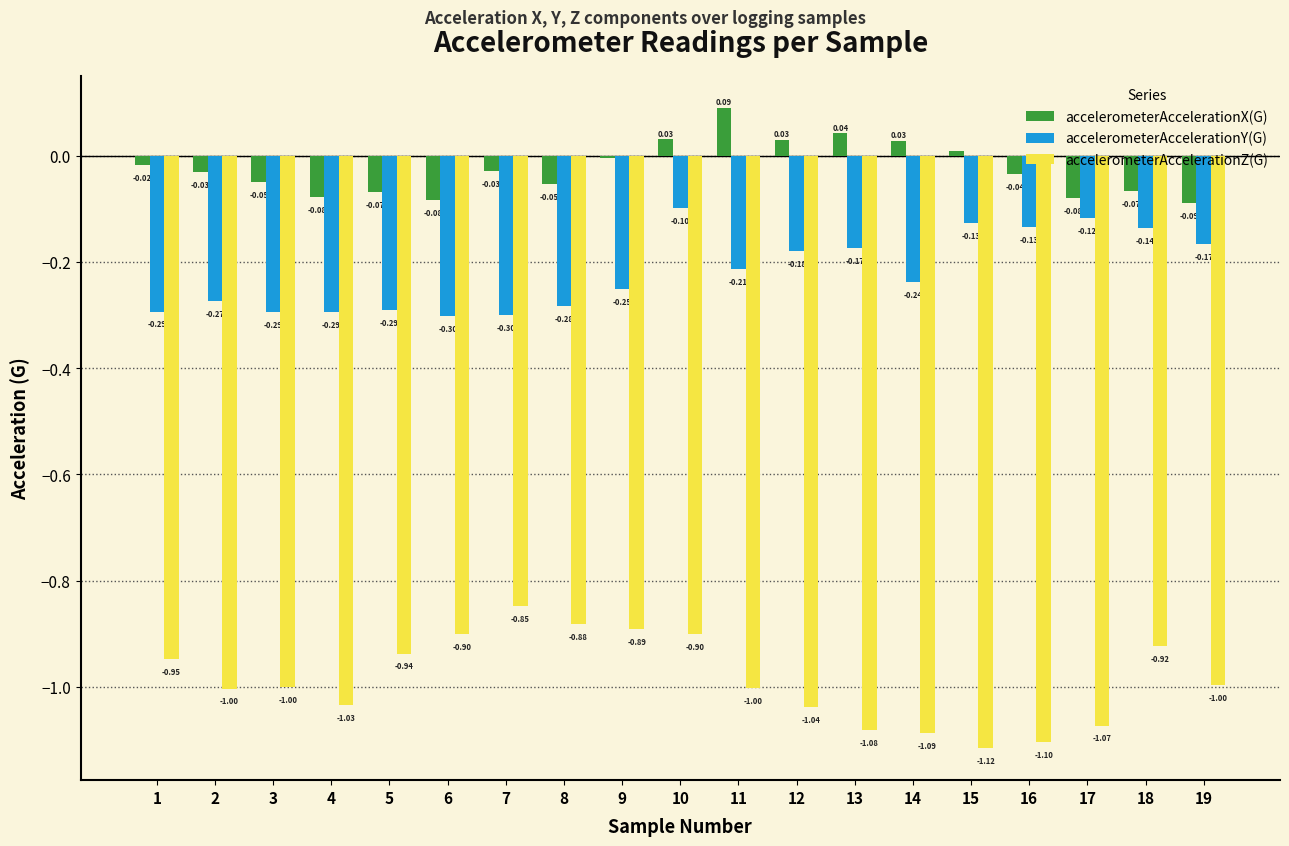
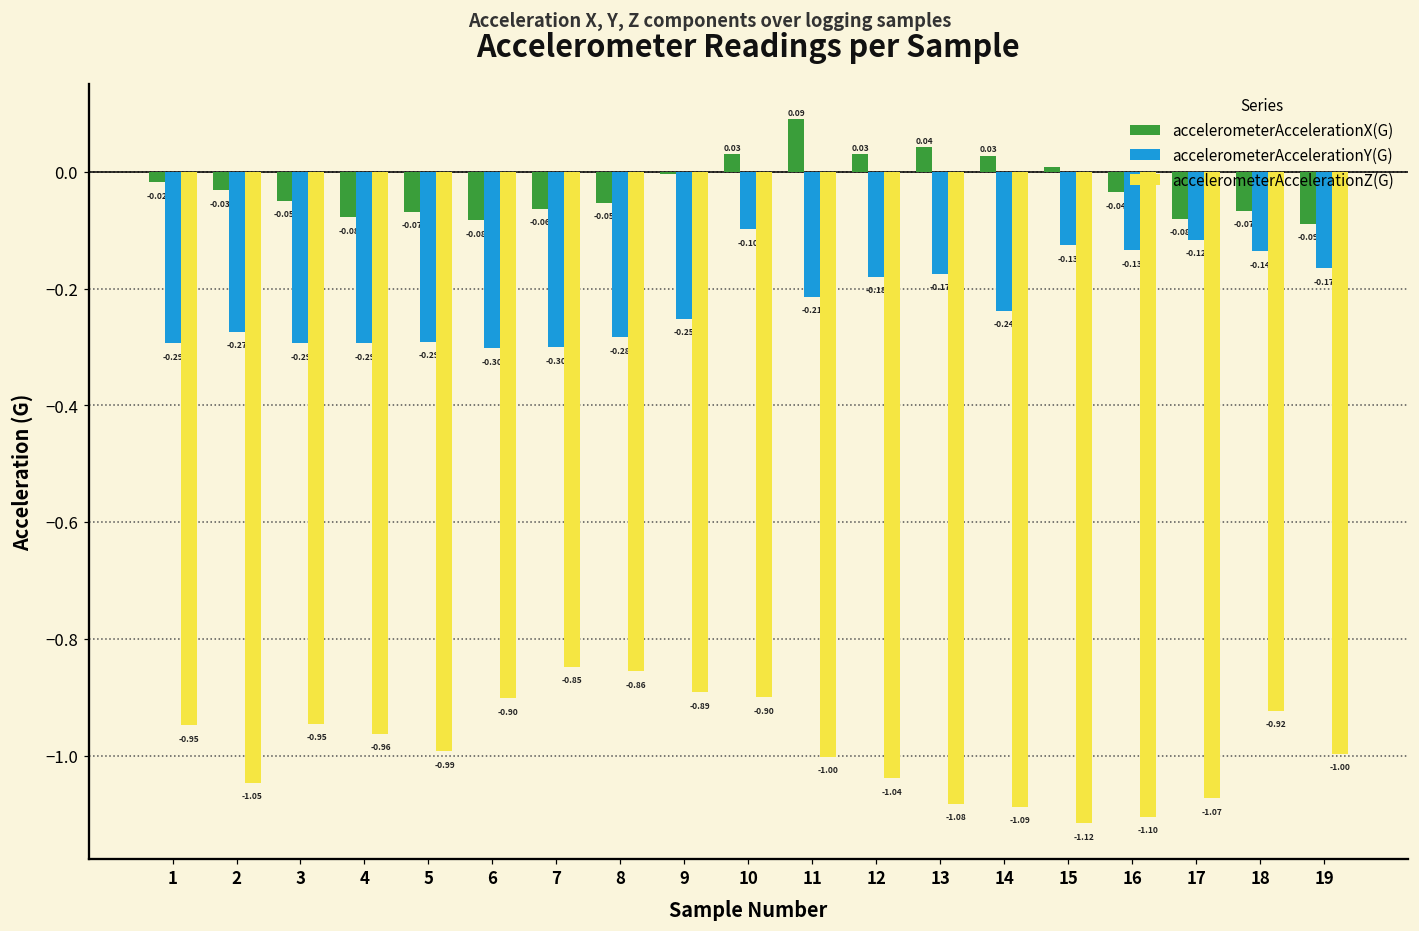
  {
    "accelerometerAccelerationX(G)": {
      "1": -0.02,
      "2": -0.03,
      "3": -0.05,
      "4": -0.08,
      "5": -0.07,
      "6": -0.08,
-     "7": -0.03,
+     "7": -0.06,
      "8": -0.05,
      "10": 0.03,
      "11": 0.09,
      "12": 0.03,
      "13": 0.04,
      "14": 0.03,
      "16": -0.04,
      "17": -0.08,
      "18": -0.07,
      "19": -0.09
    },
    "accelerometerAccelerationY(G)": {
      "1": -0.29,
      "2": -0.27,
      "3": -0.29,
      "4": -0.29,
      "5": -0.29,
      "6": -0.30,
      "7": -0.30,
      "8": -0.28,
      "9": -0.25,
      "10": -0.10,
      "11": -0.21,
      "12": -0.18,
      "13": -0.17,
      "14": -0.24,
      "15": -0.13,
      "16": -0.13,
      "17": -0.12,
      "18": -0.14,
      "19": -0.17
    },
    "accelerometerAccelerationZ(G)": {
      "1": -0.95,
-     "2": -1.00,
-     "3": -1.00,
-     "4": -1.03,
-     "5": -0.94,
+     "2": -1.05,
+     "3": -0.95,
+     "4": -0.96,
+     "5": -0.99,
      "6": -0.90,
      "7": -0.85,
-     "8": -0.88,
+     "8": -0.86,
      "9": -0.89,
      "10": -0.90,
      "11": -1.00,
      "12": -1.04,
      "13": -1.08,
      "14": -1.09,
      "15": -1.12,
      "16": -1.10,
      "17": -1.07,
      "18": -0.92,
      "19": -1.00
    }
  }
